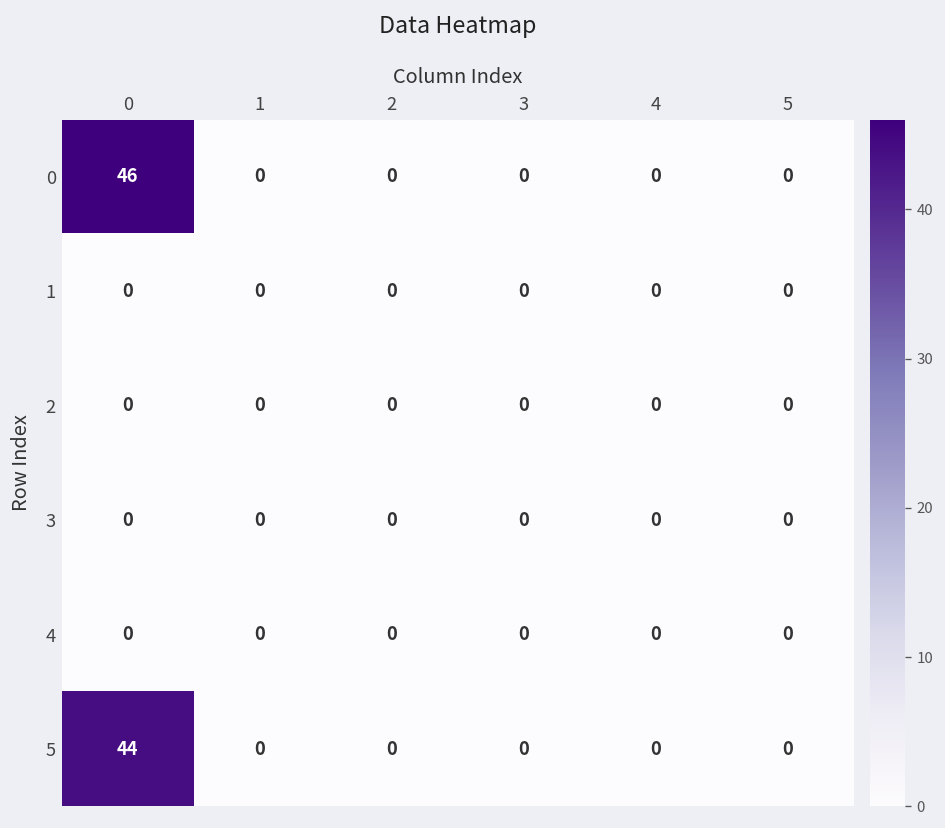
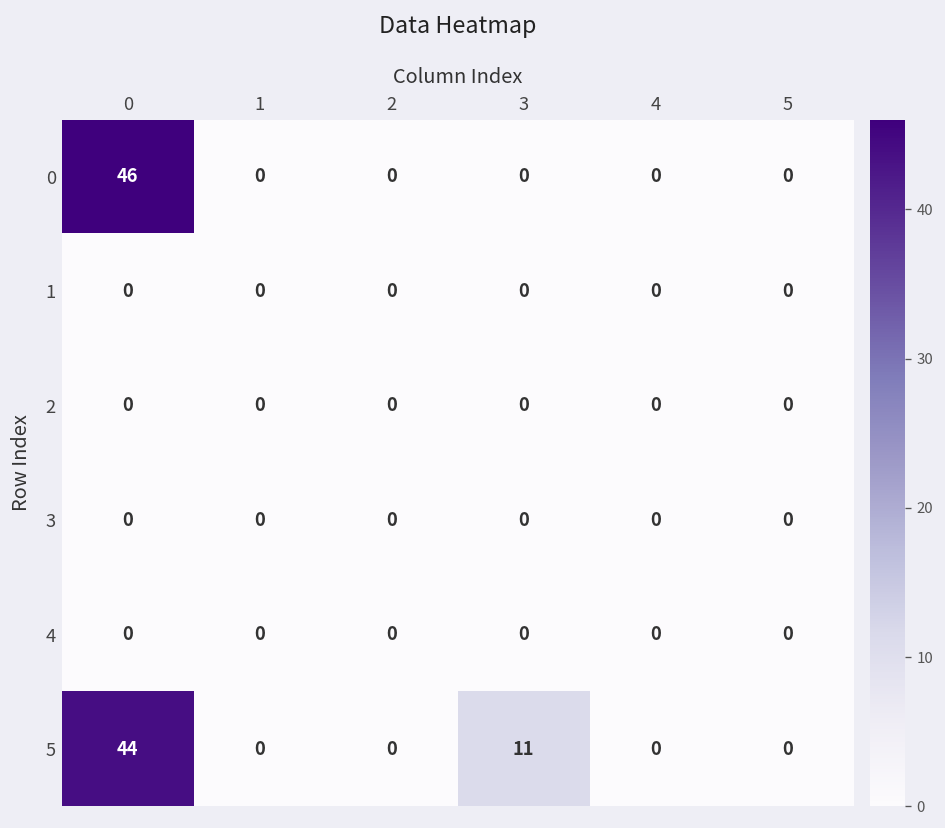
  {
    "0": {
      "0": 46,
      "1": 0,
      "2": 0,
      "3": 0,
      "4": 0,
      "5": 0
    },
    "1": {
      "0": 0,
      "1": 0,
      "2": 0,
      "3": 0,
      "4": 0,
      "5": 0
    },
    "2": {
      "0": 0,
      "1": 0,
      "2": 0,
      "3": 0,
      "4": 0,
      "5": 0
    },
    "3": {
      "0": 0,
      "1": 0,
      "2": 0,
      "3": 0,
      "4": 0,
      "5": 0
    },
    "4": {
      "0": 0,
      "1": 0,
      "2": 0,
      "3": 0,
      "4": 0,
      "5": 0
    },
    "5": {
      "0": 44,
      "1": 0,
      "2": 0,
-     "3": 0,
+     "3": 11,
      "4": 0,
      "5": 0
    }
  }
